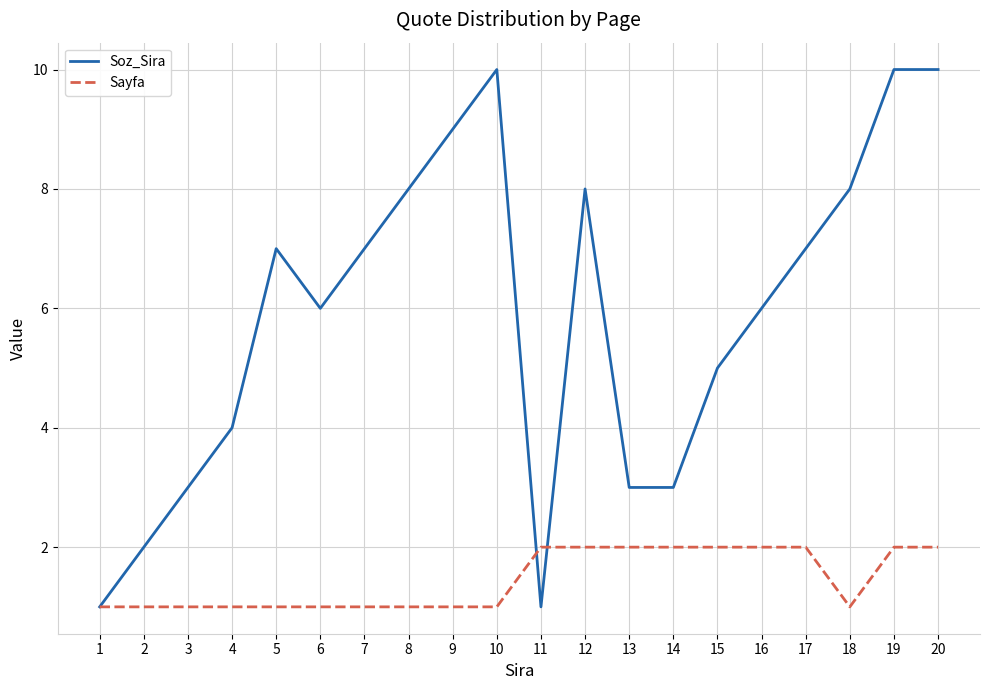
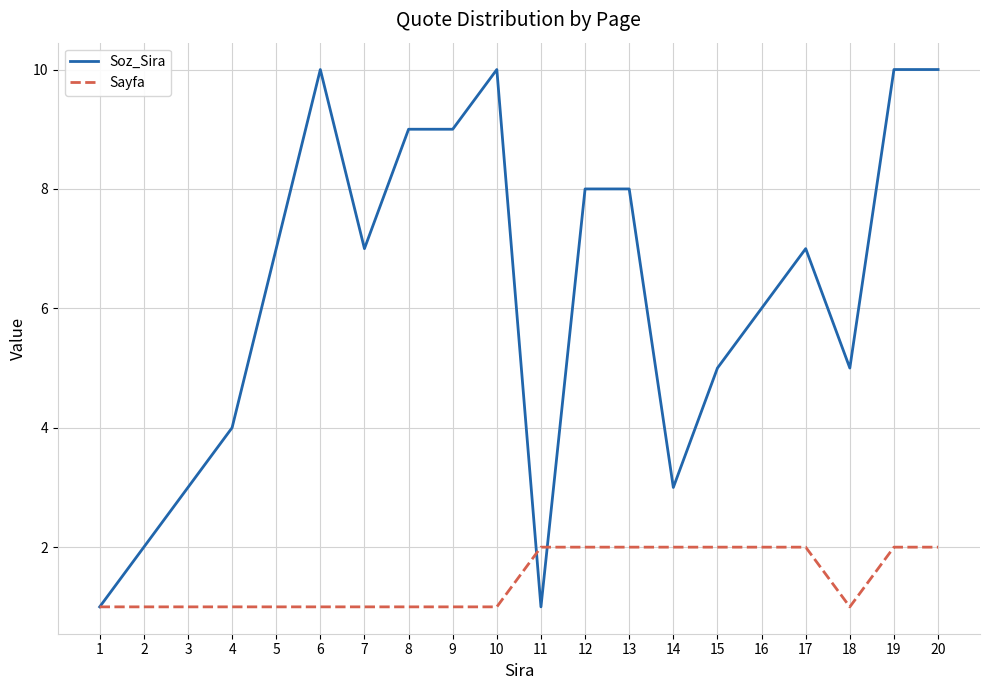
  {
    "Soz_Sira": {
      "2": 2,
      "3": 3,
      "4": 4,
      "5": 7,
-     "6": 6,
+     "6": 10,
      "7": 7,
-     "8": 8,
+     "8": 9,
      "9": 9,
      "10": 10,
      "11": 1,
      "12": 8,
-     "13": 3,
+     "13": 8,
      "14": 3,
      "15": 5,
      "16": 6,
      "17": 7,
-     "18": 8,
+     "18": 5,
      "19": 10,
      "20": 10
    },
    "Sayfa": {
      "2": 1,
      "3": 1,
      "4": 1,
      "5": 1,
      "6": 1,
      "7": 1,
      "8": 1,
      "9": 1,
      "10": 1,
      "11": 2,
      "12": 2,
      "13": 2,
      "14": 2,
      "15": 2,
      "16": 2,
      "17": 2,
      "18": 1,
      "19": 2,
      "20": 2
    }
  }
